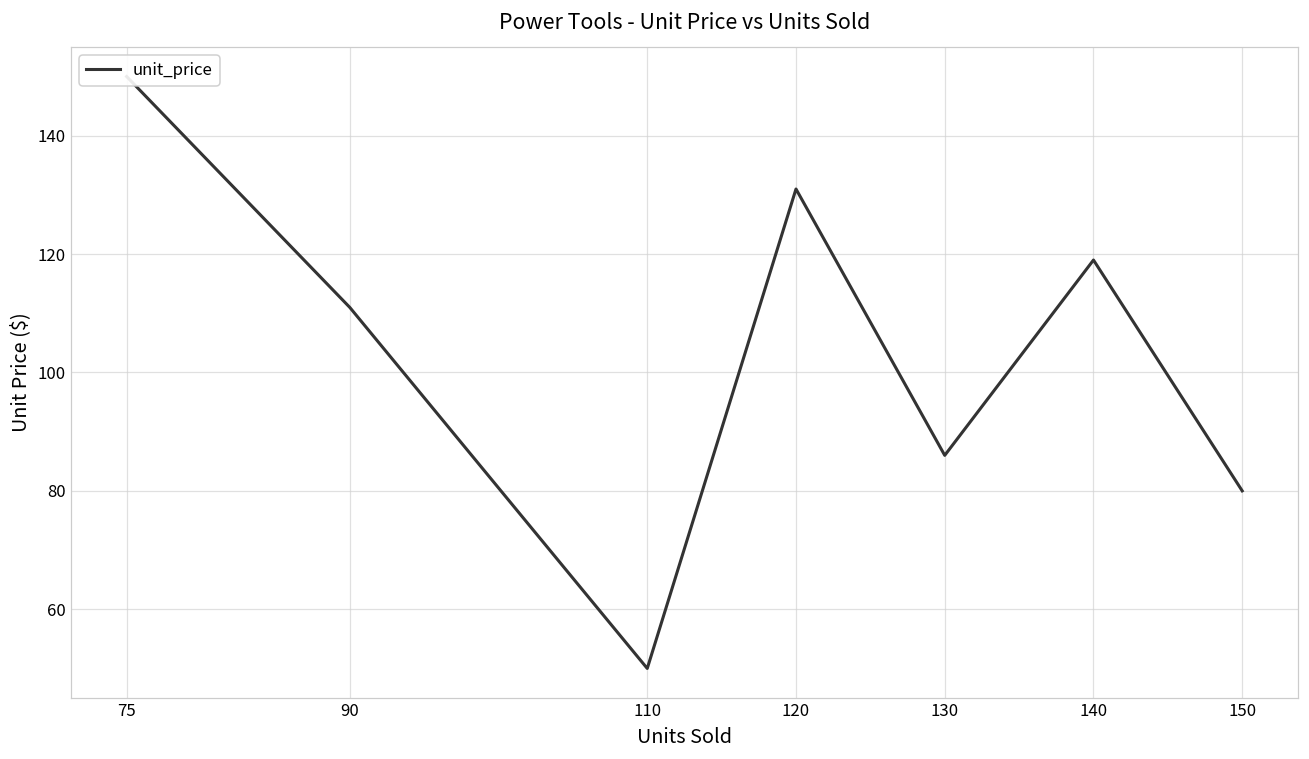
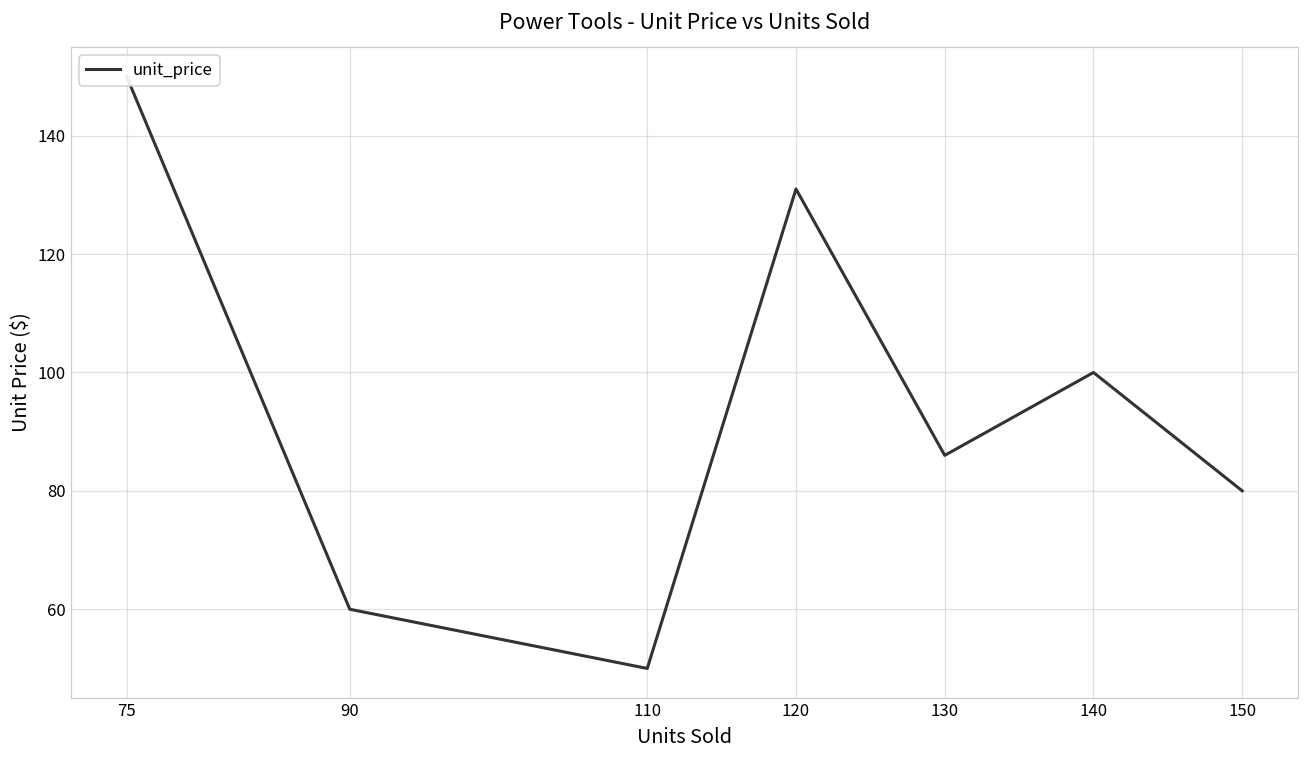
  {
-   "90": 111,
+   "90": 60,
    "110": 50,
    "120": 131,
    "130": 86,
-   "140": 119,
+   "140": 100,
    "150": 80
  }
